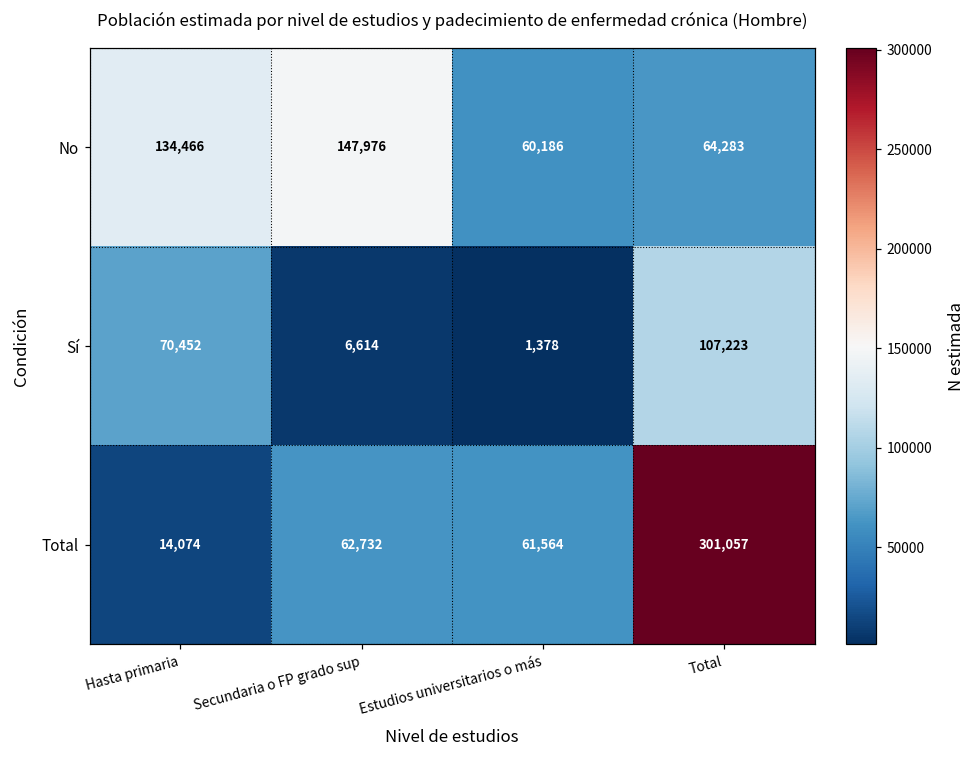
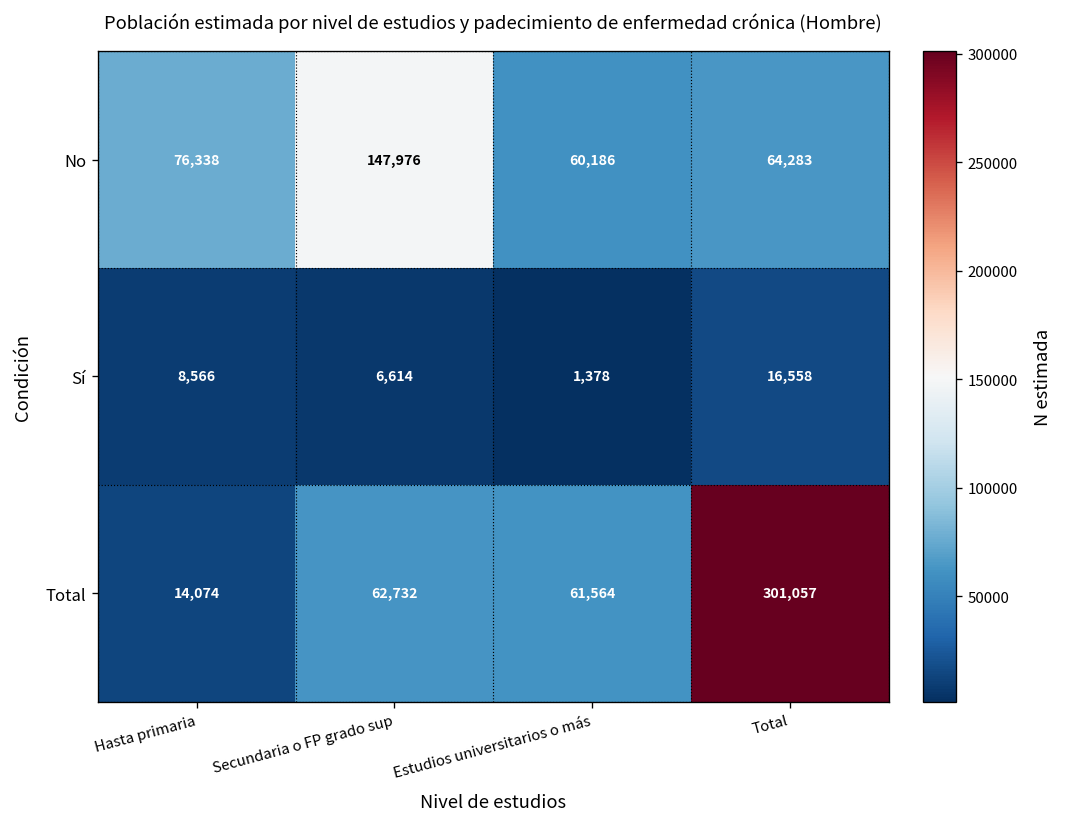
  {
    "No": {
-     "Hasta primaria": "134,466",
+     "Hasta primaria": "76,338",
      "Secundaria o FP grado sup": "147,976",
      "Estudios universitarios o más": "60,186",
      "Total": "64,283"
    },
    "Sí": {
-     "Hasta primaria": "70,452",
+     "Hasta primaria": "8,566",
      "Secundaria o FP grado sup": "6,614",
      "Estudios universitarios o más": "1,378",
-     "Total": "107,223"
+     "Total": "16,558"
    },
    "Total": {
      "Hasta primaria": "14,074",
      "Secundaria o FP grado sup": "62,732",
      "Estudios universitarios o más": "61,564",
      "Total": "301,057"
    }
  }
